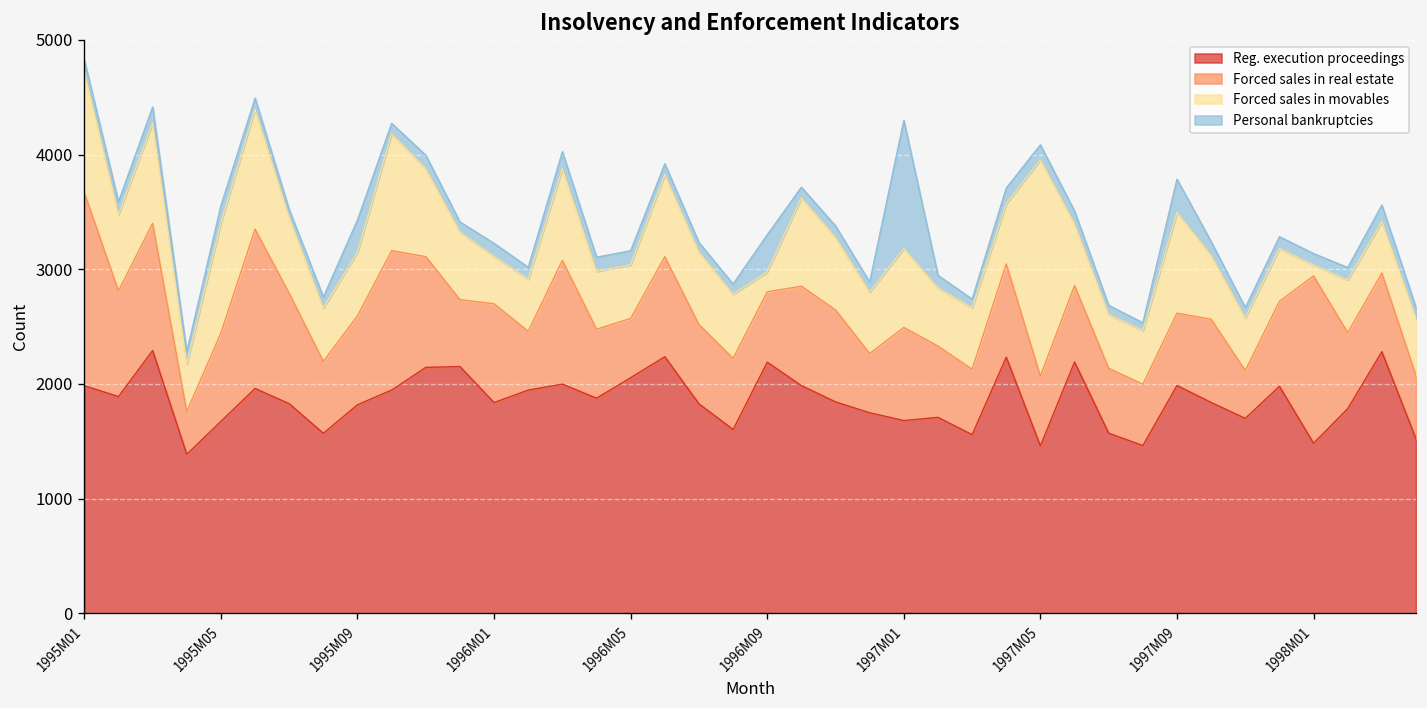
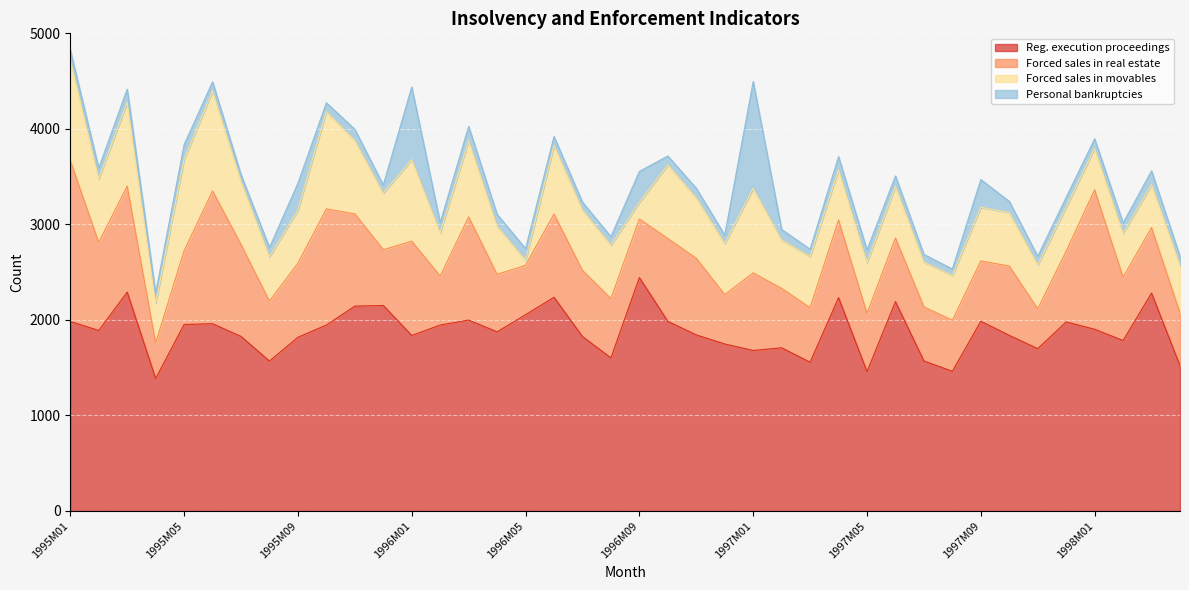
  {
    "Reg. execution proceedings": {
      "1995M01": 2000,
-     "1995M05": 1700,
+     "1995M05": 2000,
      "1995M09": 1800,
      "1996M01": 1800,
      "1996M05": 2100,
-     "1996M09": 2200,
+     "1996M09": 2400,
      "1997M01": 1700,
      "1997M05": 1500,
      "1997M09": 2000,
-     "1998M01": 1500
+     "1998M01": 1900
    },
    "Forced sales in real estate": {
      "1995M01": 1700,
      "1995M05": 800,
      "1995M09": 800,
-     "1996M01": 900,
+     "1996M01": 1000,
      "1996M05": 500,
      "1996M09": 600,
      "1997M01": 800,
      "1997M05": 600,
      "1997M09": 600,
      "1998M01": 1500
    },
    "Forced sales in movables": {
      "1995M01": 1100,
      "1995M05": 1000,
      "1995M09": 600,
-     "1996M01": 400,
-     "1996M05": 500,
+     "1996M01": 900,
+     "1996M05": 100,
      "1996M09": 200,
-     "1997M01": 700,
-     "1997M05": 1900,
-     "1997M09": 900,
-     "1998M01": 100
+     "1997M01": 900,
+     "1997M05": 500,
+     "1997M09": 600,
+     "1998M01": 400
    },
    "Personal bankruptcies": {
      "1995M01": 100,
      "1995M05": 200,
      "1995M09": 300,
-     "1996M01": 100,
+     "1996M01": 800,
      "1996M05": 100,
      "1996M09": 300,
      "1997M01": 1100,
      "1997M05": 100,
      "1997M09": 300,
      "1998M01": 100
    }
  }
